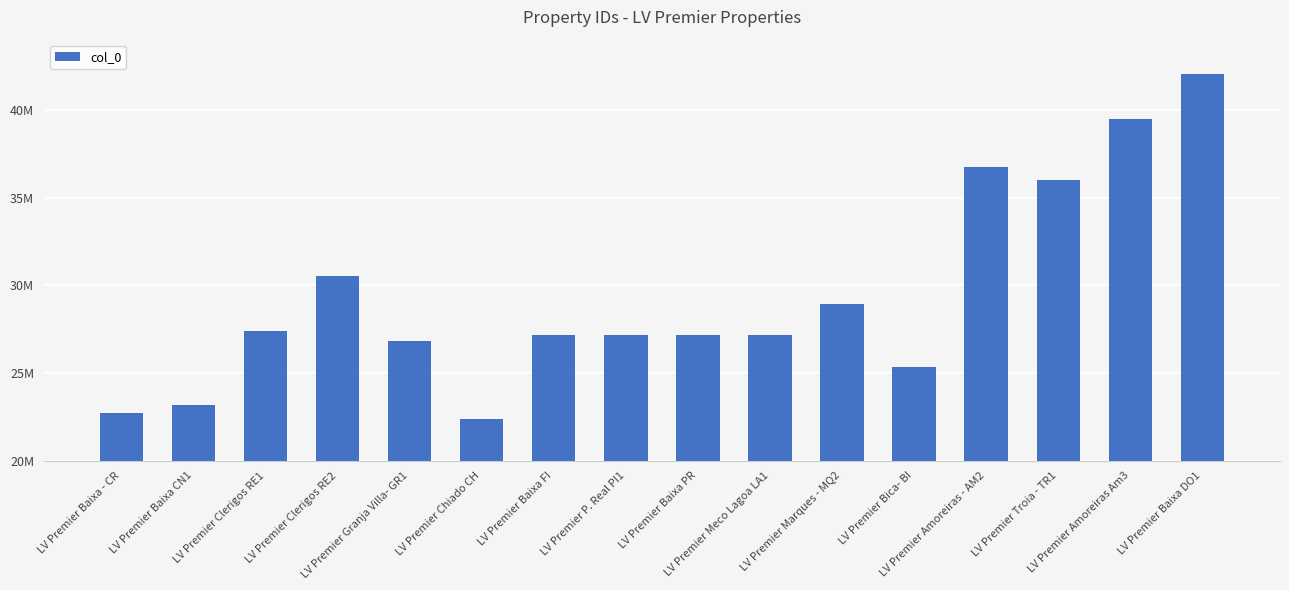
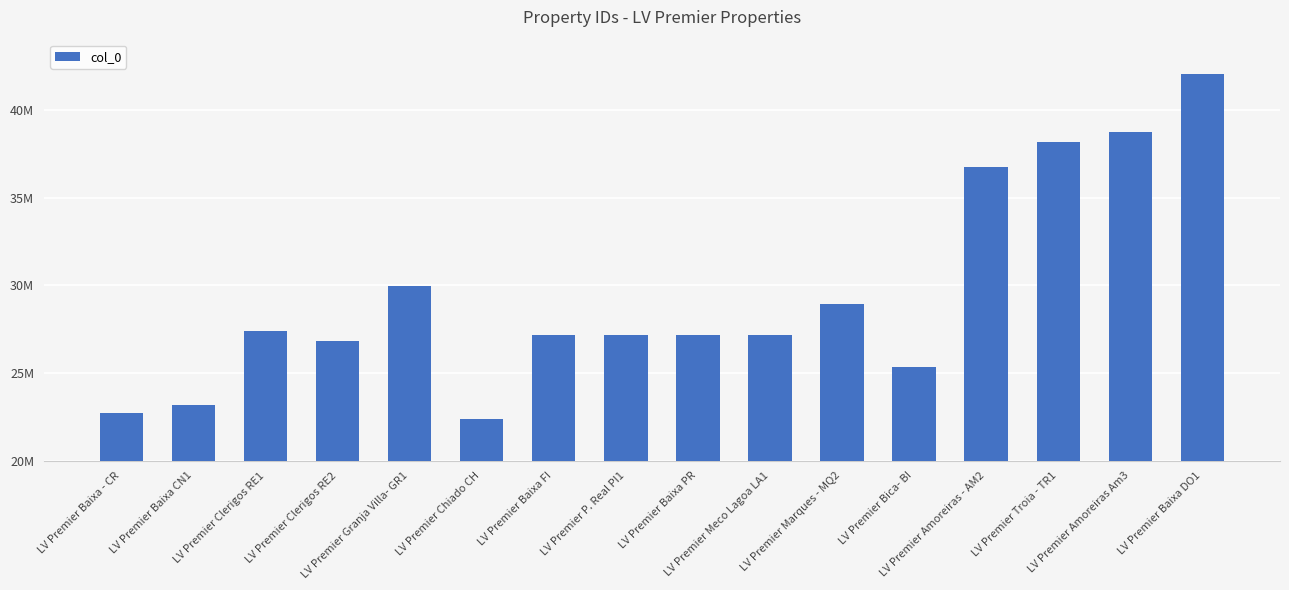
  {
    "LV Premier Baixa - CR": 22700000,
    "LV Premier Baixa CN1": 23200000,
    "LV Premier Clerigos RE1": 27400000,
-   "LV Premier Clerigos RE2": 30500000,
-   "LV Premier Granja Villa- GR1": 26800000,
+   "LV Premier Clerigos RE2": 26800000,
+   "LV Premier Granja Villa- GR1": 29900000,
    "LV Premier Chiado CH": 22400000,
    "LV Premier Baixa FI": 27200000,
    "LV Premier P. Real PI1": 27200000,
    "LV Premier Baixa PR": 27200000,
    "LV Premier Meco Lagoa LA1": 27200000,
    "LV Premier Marques - MQ2": 28900000,
    "LV Premier Bica- BI": 25400000,
    "LV Premier Amoreiras - AM2": 36800000,
-   "LV Premier Troia - TR1": 36000000,
-   "LV Premier Amoreiras Am3": 39500000,
+   "LV Premier Troia - TR1": 38200000,
+   "LV Premier Amoreiras Am3": 38700000,
    "LV Premier Baixa DO1": 42000000
  }
